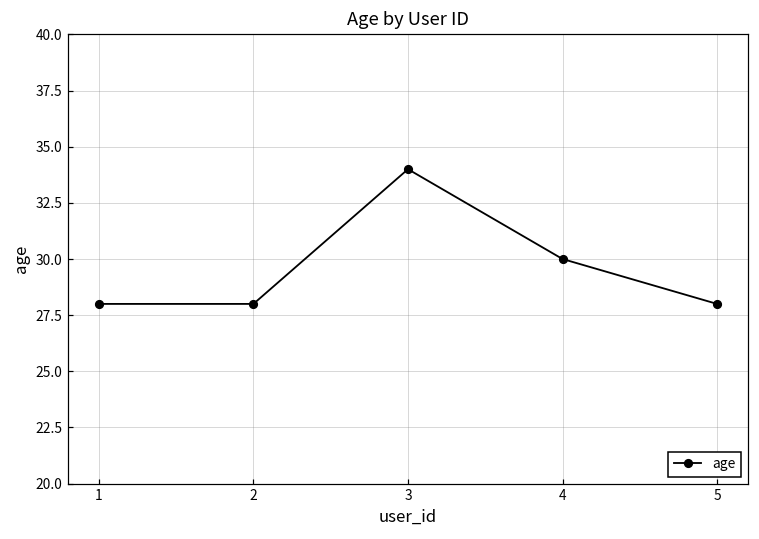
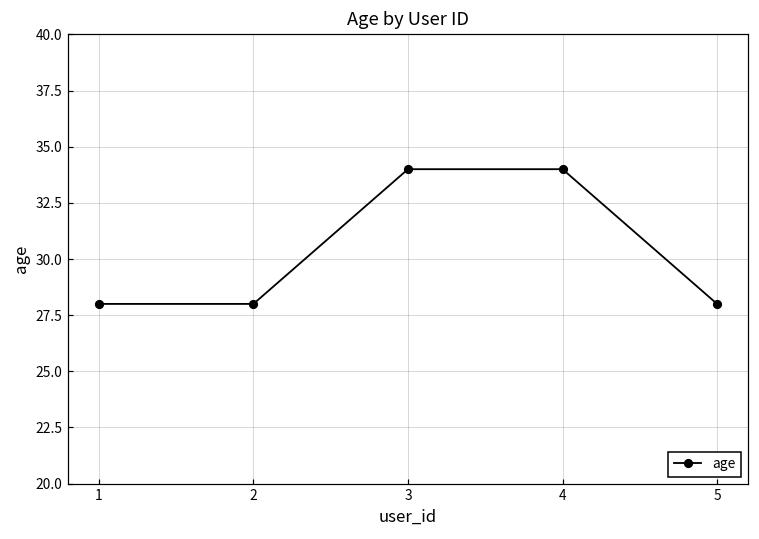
  {
    "1": 28,
    "2": 28,
    "3": 34,
-   "4": 30,
+   "4": 34,
    "5": 28
  }
